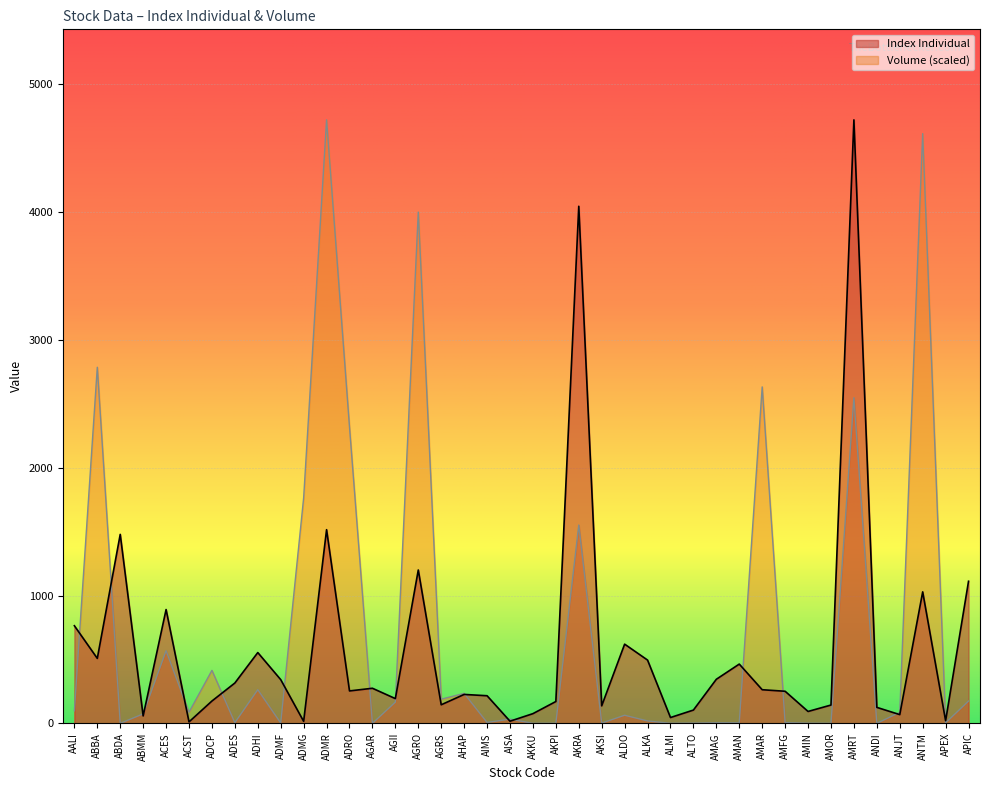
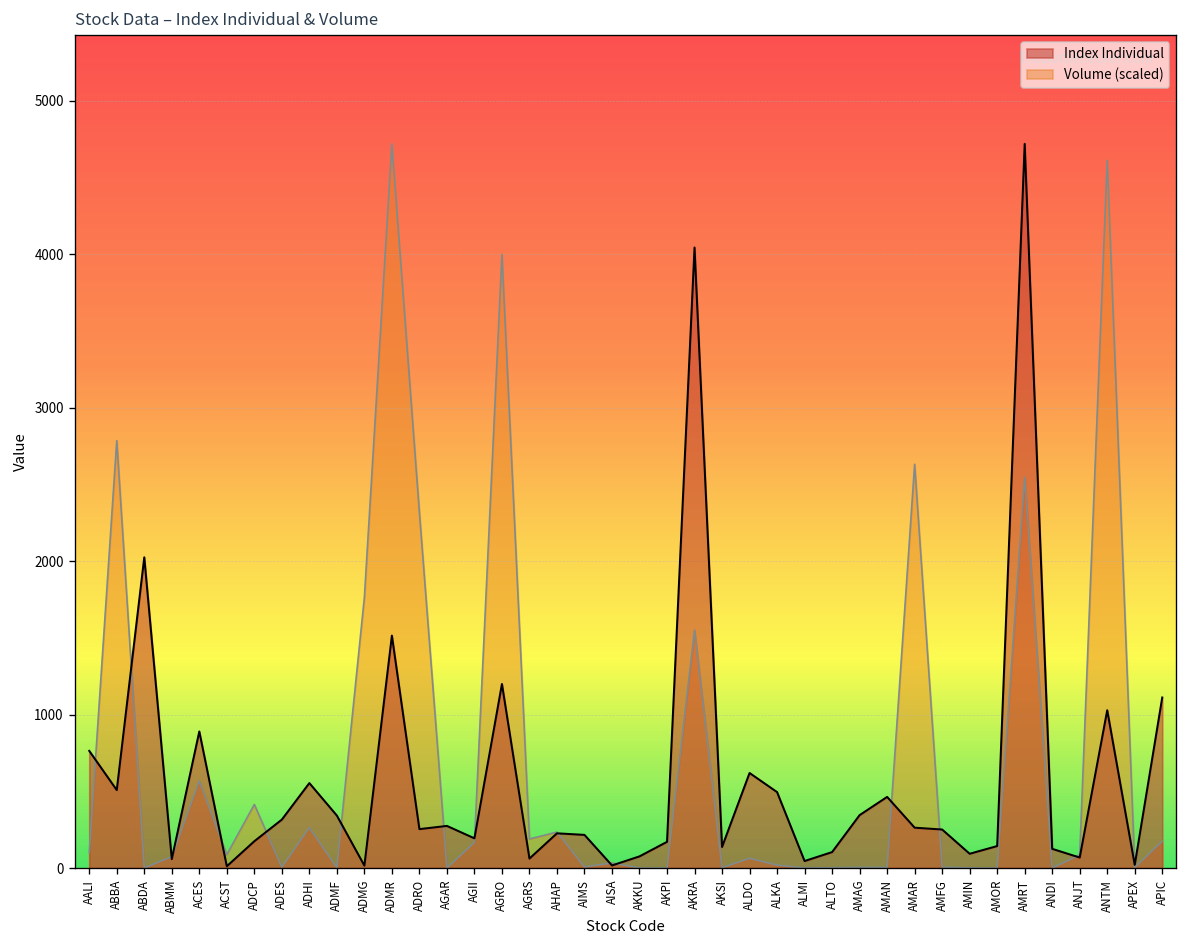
  {
    "Index Individual": {
      "AALI": 760,
      "ABBA": 510,
-     "ABDA": 1480,
+     "ABDA": 2030,
      "ACES": 890,
      "ACST": 10,
      "ADCP": 170,
      "ADES": 320,
      "ADHI": 550,
      "ADMF": 340,
      "ADMG": 20,
      "ADMR": 1520,
      "ADRO": 250,
      "AGAR": 270,
      "AGII": 190,
      "AGRO": 1200,
-     "AGRS": 150,
+     "AGRS": 60,
      "AIMS": 220,
      "AKKU": 80,
      "AKPI": 170,
      "AKRA": 4040,
      "AKSI": 140,
      "ALDO": 620,
      "ALKA": 490,
      "ALMI": 50,
      "ALTO": 100,
      "AMAG": 340,
      "AMAN": 460,
      "AMAR": 260,
      "AMFG": 250,
      "AMIN": 90,
      "AMOR": 140,
      "AMRT": 4720,
      "ANDI": 130,
      "ANTM": 1030,
      "APIC": 1110
    },
    "Volume (scaled)": {
      "AALI": 100,
      "ABBA": 2790,
      "ABDA": 0,
      "ACES": 570,
      "ACST": 90,
      "ADCP": 410,
      "ADES": 10,
      "ADHI": 260,
      "ADMF": 0,
      "ADMG": 1760,
      "ADMR": 4720,
      "ADRO": 2320,
      "AGAR": 0,
      "AGII": 170,
      "AGRO": 4000,
      "AGRS": 190,
      "AIMS": 10,
      "AKKU": 0,
      "AKPI": 0,
      "AKRA": 1550,
      "AKSI": 0,
      "ALDO": 60,
      "ALKA": 20,
      "ALMI": 0,
      "ALTO": 0,
      "AMAG": 0,
      "AMAN": 0,
      "AMAR": 2630,
      "AMFG": 10,
      "AMIN": 0,
      "AMOR": 0,
      "AMRT": 2550,
      "ANDI": 0,
      "ANTM": 4610,
      "APIC": 170
    }
  }
